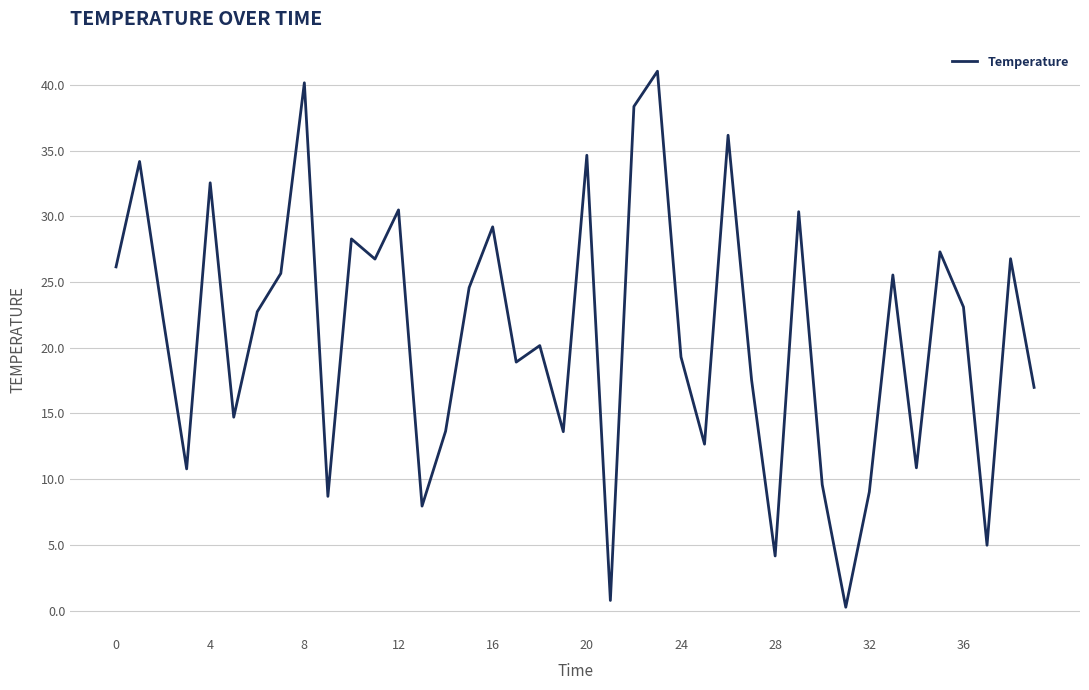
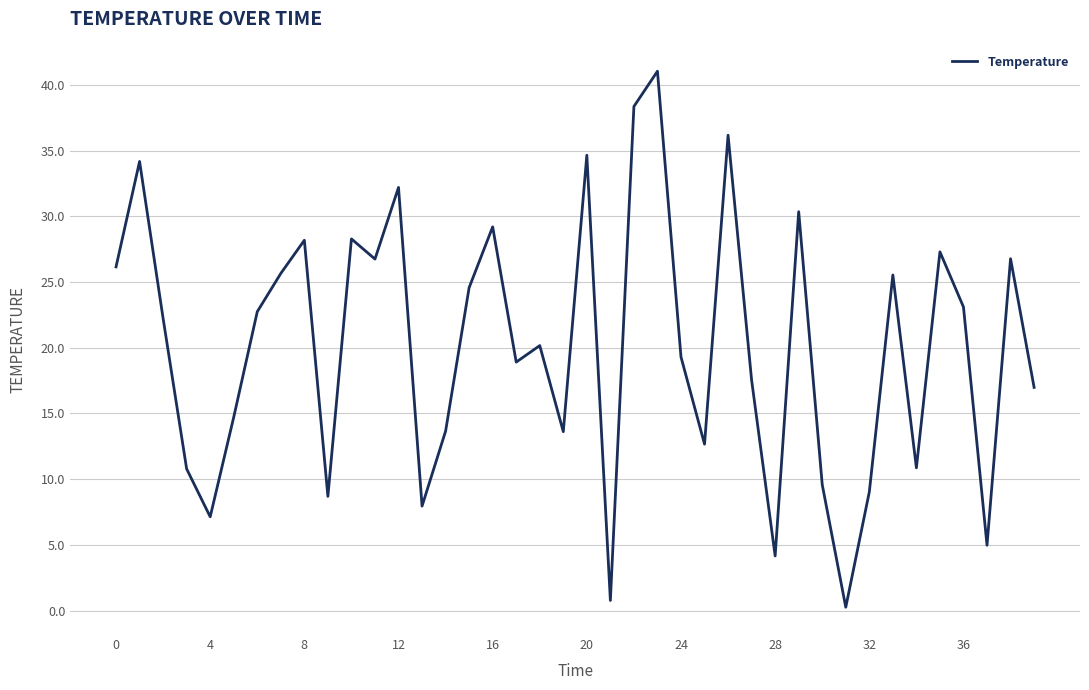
  {
    "0": 26.2,
-   "4": 32.5,
-   "8": 40.2,
-   "12": 30.5,
+   "4": 7.1,
+   "8": 28.2,
+   "12": 32.2,
    "16": 29.2,
    "20": 34.6,
    "24": 19.3,
    "28": 4.2,
    "32": 9.0,
    "36": 23.1
  }
